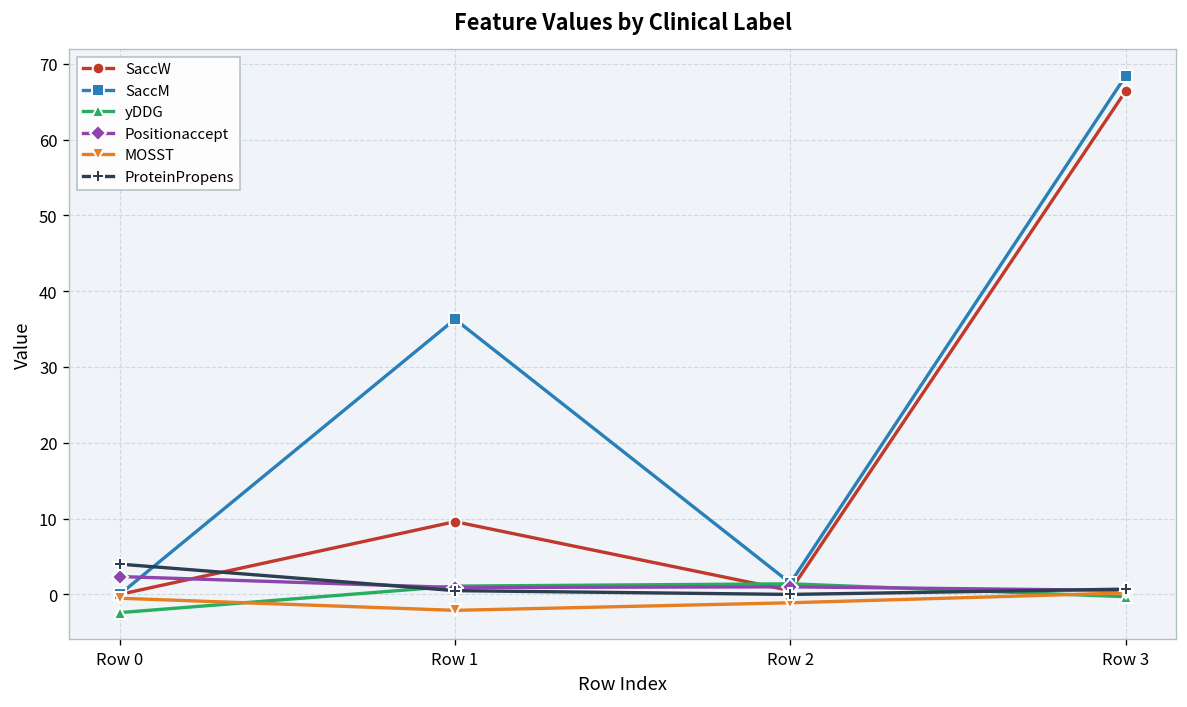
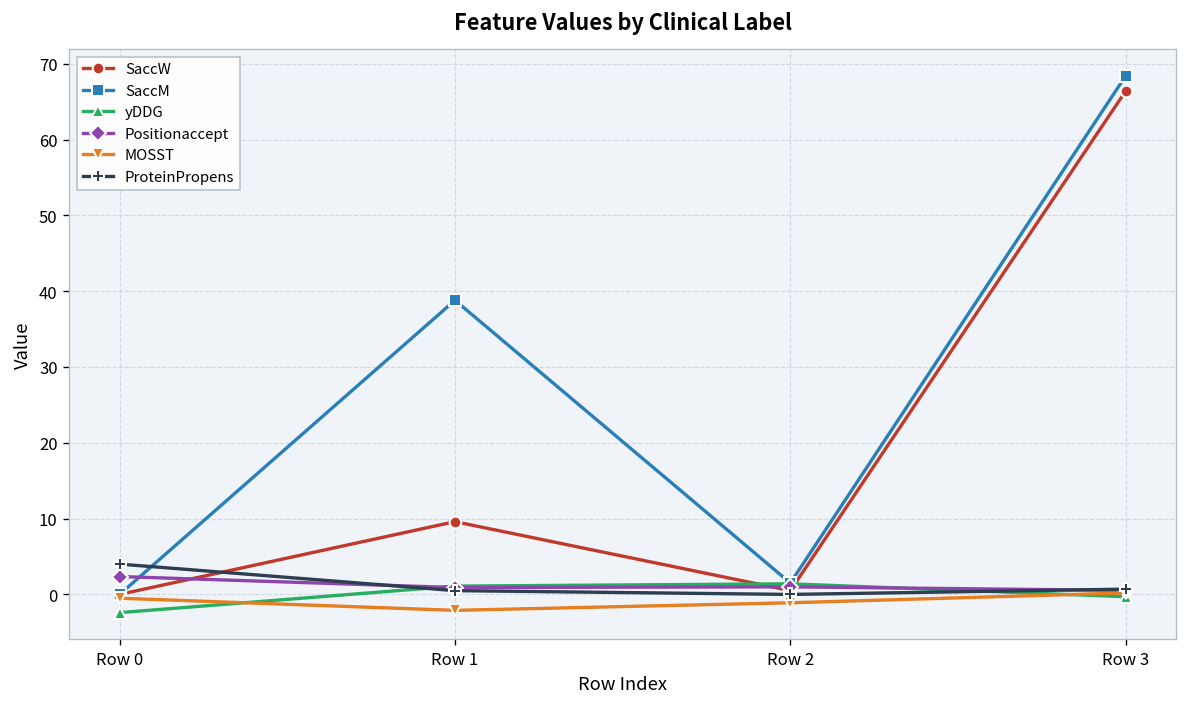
  {
    "SaccW": {
      "Row 1": 10,
      "Row 2": 1,
      "Row 3": 66
    },
    "SaccM": {
-     "Row 1": 36,
+     "Row 1": 39,
      "Row 3": 68
    },
    "yDDG": {
      "Row 0": -2,
      "Row 3": 0
    },
    "Positionaccept": {
      "Row 0": 2,
      "Row 2": 1
    },
    "MOSST": {
      "Row 0": -1,
      "Row 1": -2,
      "Row 2": -1
    },
    "ProteinPropens": {
      "Row 0": 4,
      "Row 1": 1,
      "Row 2": 0
    }
  }
